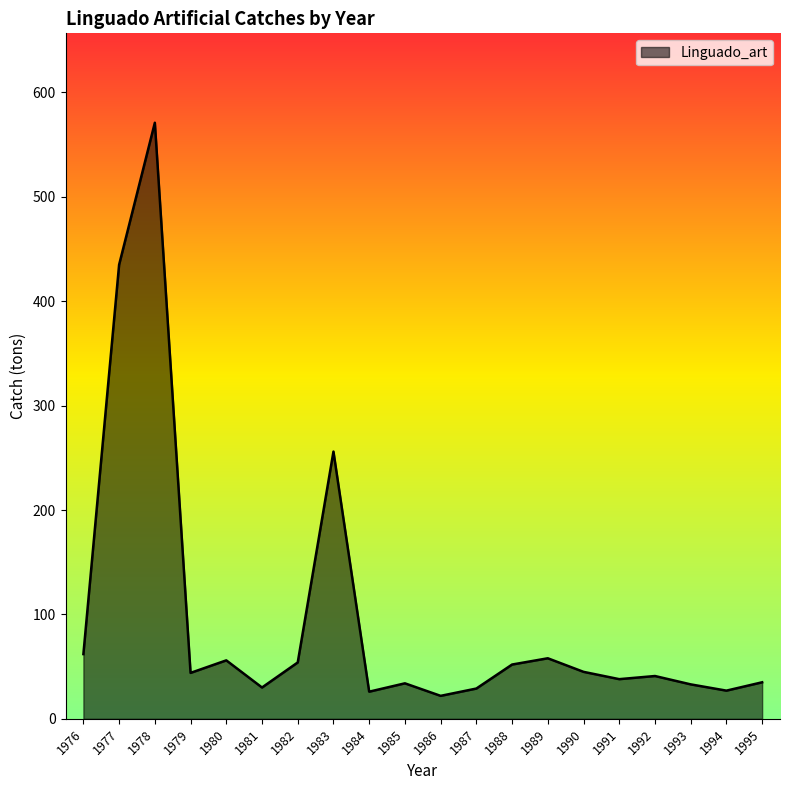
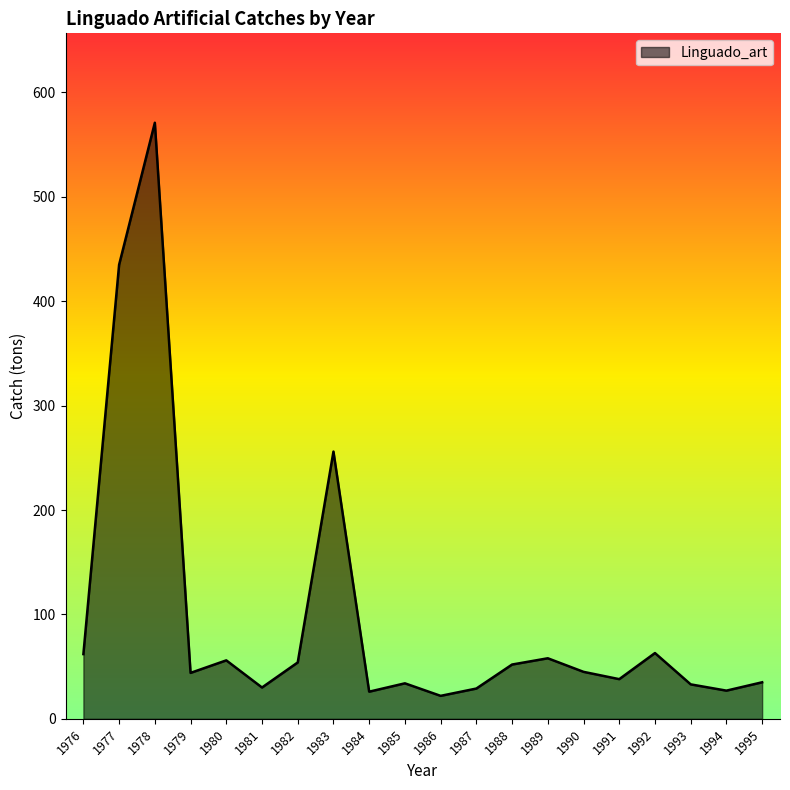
  {
    "1976": 62,
    "1977": 435,
    "1978": 571,
    "1979": 44,
    "1980": 56,
    "1981": 30,
    "1982": 54,
    "1983": 256,
    "1984": 26,
    "1985": 34,
    "1986": 22,
    "1987": 29,
    "1988": 52,
    "1989": 58,
    "1990": 45,
    "1991": 38,
-   "1992": 41,
+   "1992": 63,
    "1993": 33,
    "1994": 27,
    "1995": 35
  }
